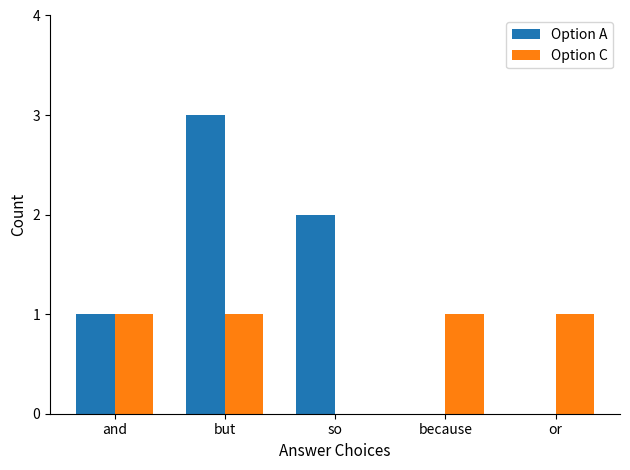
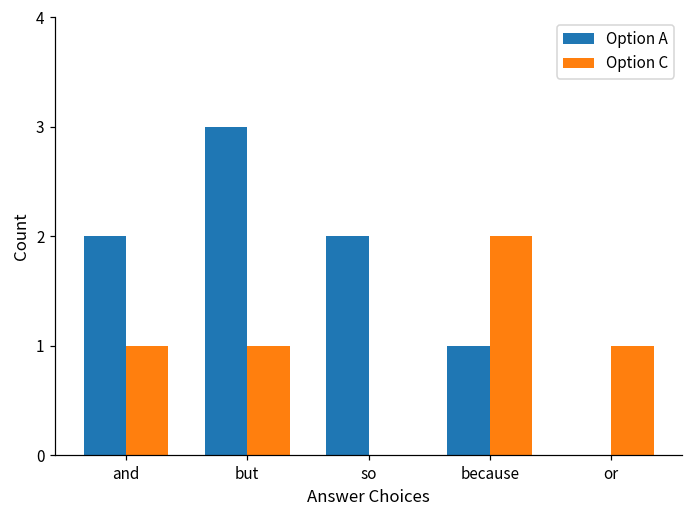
  {
    "Option A": {
-     "and": 1,
+     "and": 2,
      "but": 3,
      "so": 2,
-     "because": 0,
+     "because": 1,
      "or": 0
    },
    "Option C": {
      "and": 1,
      "but": 1,
      "so": 0,
-     "because": 1,
+     "because": 2,
      "or": 1
    }
  }
